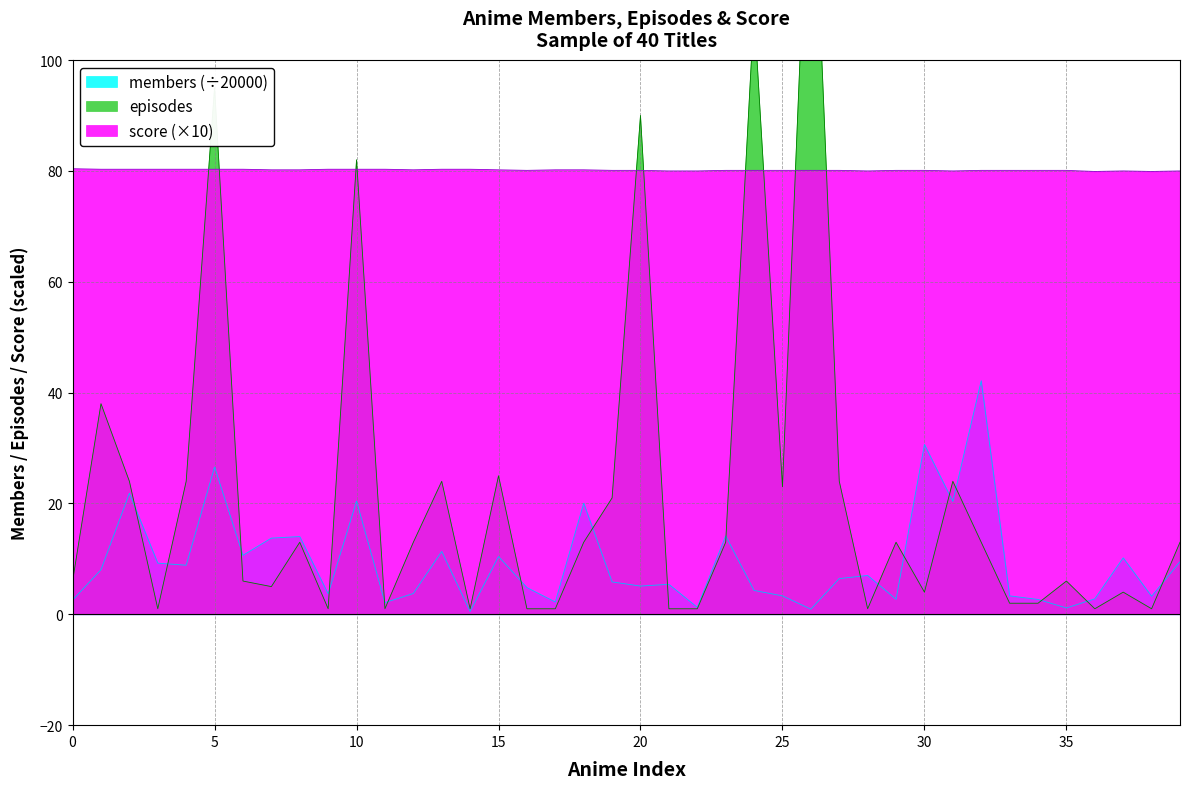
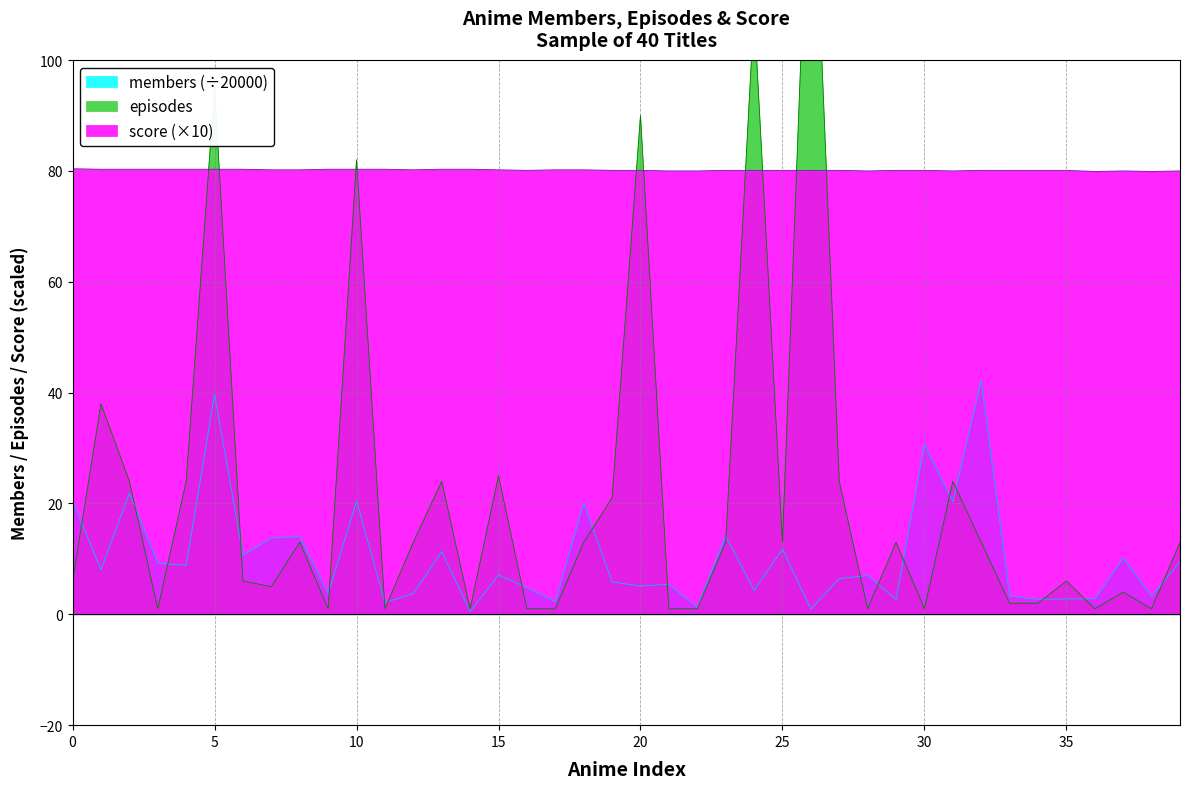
  {
    "members (÷20000)": {
-     "0": 3,
-     "5": 27,
+     "0": 20,
+     "5": 40,
      "10": 20,
-     "15": 10,
+     "15": 7,
      "20": 5,
-     "25": 3,
+     "25": 12,
      "30": 31,
-     "35": 1
+     "35": 3
    },
    "episodes": {
      "0": 6,
      "10": 82,
      "15": 25,
      "20": 90,
-     "25": 23,
-     "30": 4,
+     "25": 13,
+     "30": 1,
      "35": 6
    },
    "score (×10)": {
      "0": 80,
      "5": 80,
      "10": 80,
      "15": 80,
      "20": 80,
      "25": 80,
      "30": 80,
      "35": 80
    }
  }
